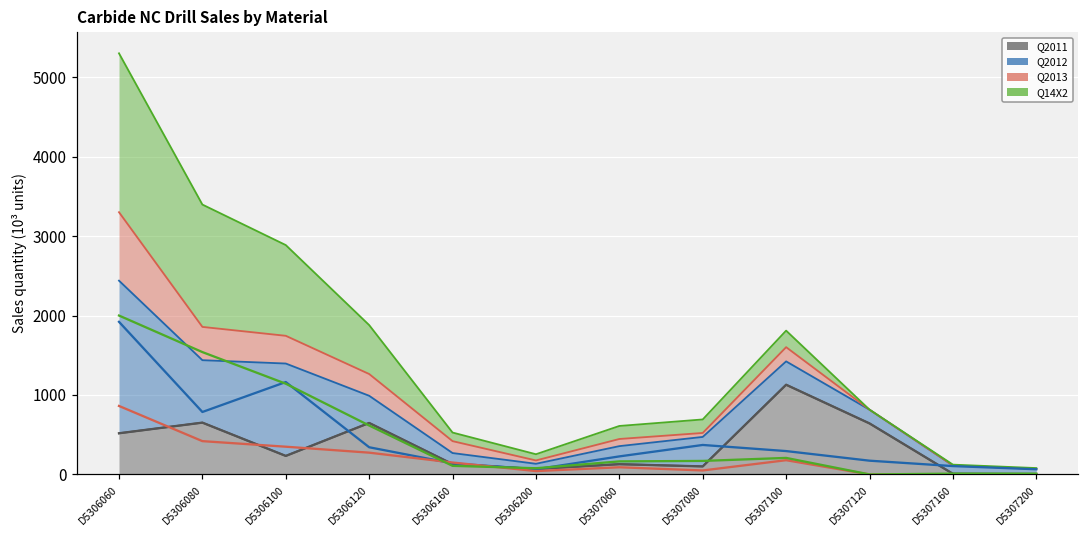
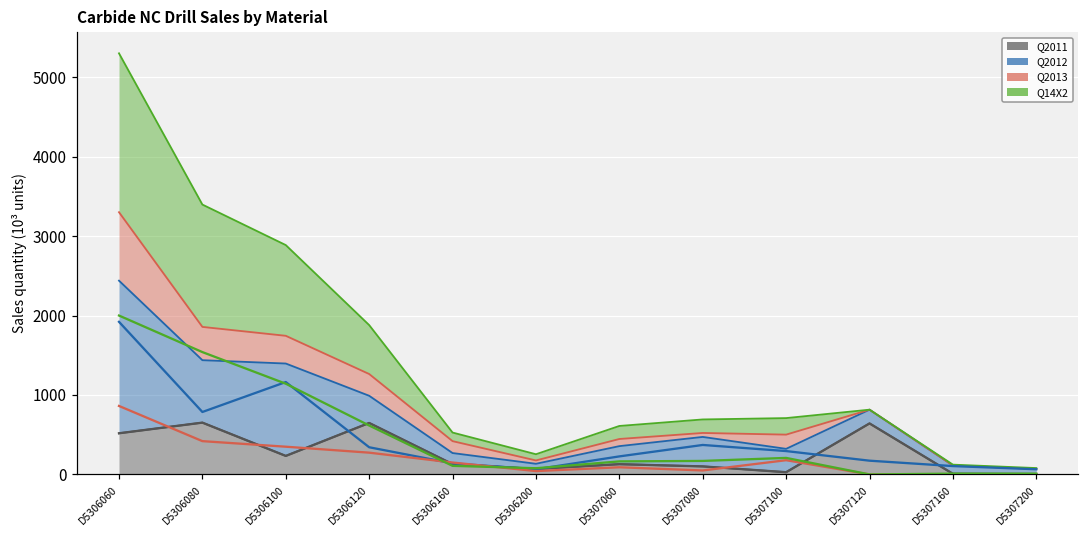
  {
    "Q2011": {
      "D5306060": 500,
      "D5306080": 700,
      "D5306100": 200,
      "D5307080": 100,
-     "D5307100": 1100,
+     "D5307100": 0,
      "D5307120": 600
    }
  }
